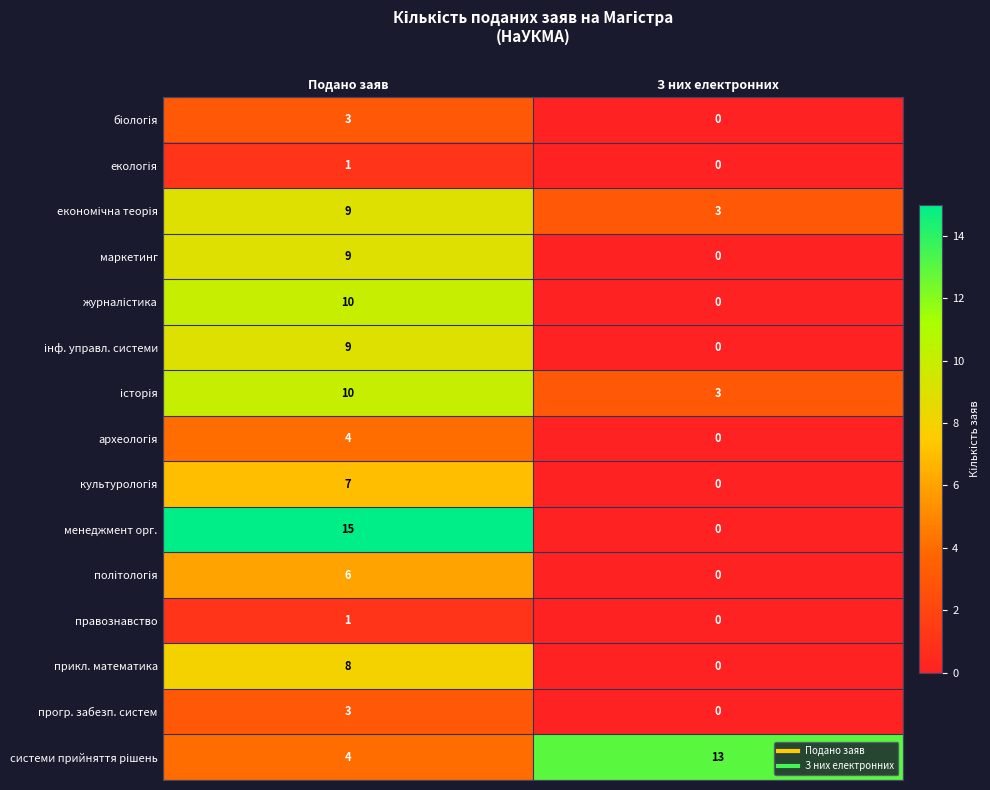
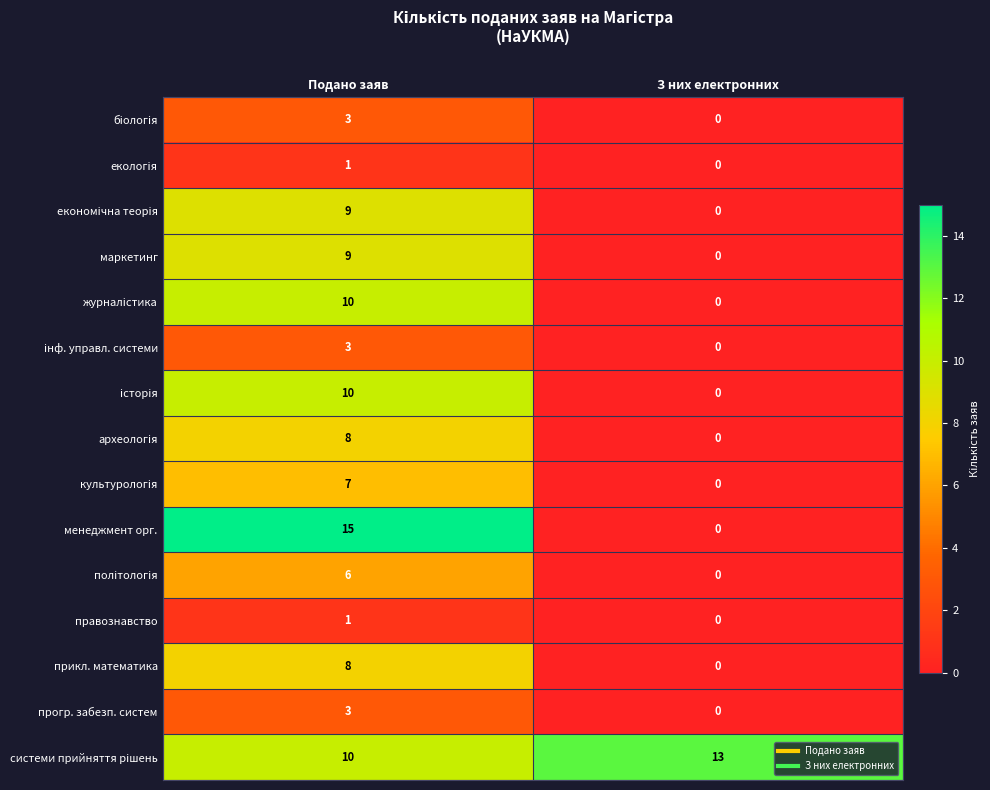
  {
    "біологія": {
      "Подано заяв": 3,
      "З них електронних": 0
    },
    "екологія": {
      "Подано заяв": 1,
      "З них електронних": 0
    },
    "економічна теорія": {
      "Подано заяв": 9,
-     "З них електронних": 3
+     "З них електронних": 0
    },
    "маркетинг": {
      "Подано заяв": 9,
      "З них електронних": 0
    },
    "журналістика": {
      "Подано заяв": 10,
      "З них електронних": 0
    },
    "інф. управл. системи": {
-     "Подано заяв": 9,
+     "Подано заяв": 3,
      "З них електронних": 0
    },
    "історія": {
      "Подано заяв": 10,
-     "З них електронних": 3
+     "З них електронних": 0
    },
    "археологія": {
-     "Подано заяв": 4,
+     "Подано заяв": 8,
      "З них електронних": 0
    },
    "культурологія": {
      "Подано заяв": 7,
      "З них електронних": 0
    },
    "менеджмент орг.": {
      "Подано заяв": 15,
      "З них електронних": 0
    },
    "політологія": {
      "Подано заяв": 6,
      "З них електронних": 0
    },
    "правознавство": {
      "Подано заяв": 1,
      "З них електронних": 0
    },
    "прикл. математика": {
      "Подано заяв": 8,
      "З них електронних": 0
    },
    "прогр. забезп. систем": {
      "Подано заяв": 3,
      "З них електронних": 0
    },
    "системи прийняття рішень": {
-     "Подано заяв": 4,
+     "Подано заяв": 10,
      "З них електронних": 13
    }
  }
